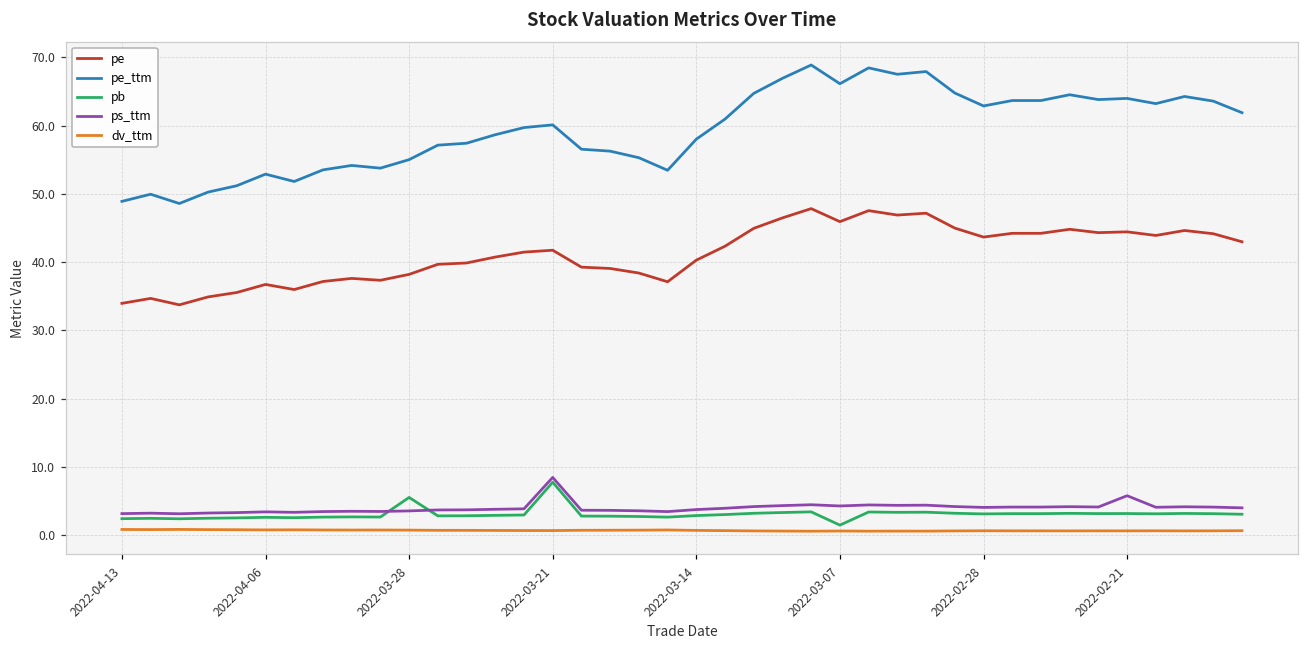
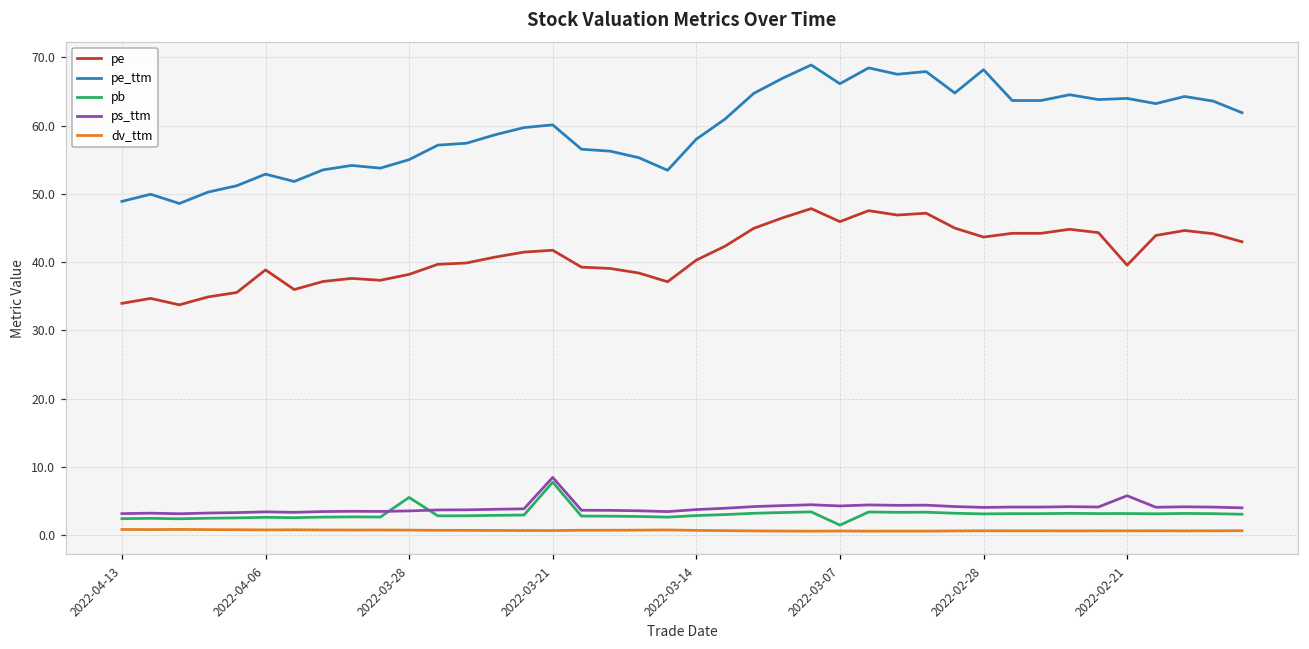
  {
    "pe": {
      "2022-04-13": 34,
-     "2022-04-06": 37,
+     "2022-04-06": 39,
      "2022-03-28": 38,
      "2022-03-21": 42,
      "2022-03-14": 40,
      "2022-03-07": 46,
      "2022-02-28": 44,
-     "2022-02-21": 44
+     "2022-02-21": 40
    },
    "pe_ttm": {
      "2022-04-13": 49,
      "2022-04-06": 53,
      "2022-03-28": 55,
      "2022-03-21": 60,
      "2022-03-14": 58,
      "2022-03-07": 66,
-     "2022-02-28": 63,
+     "2022-02-28": 68,
      "2022-02-21": 64
    },
    "pb": {
      "2022-04-13": 2,
      "2022-04-06": 3,
      "2022-03-28": 6,
      "2022-03-21": 8,
      "2022-03-14": 3,
      "2022-03-07": 2,
      "2022-02-28": 3,
      "2022-02-21": 3
    },
    "ps_ttm": {
      "2022-04-13": 3,
      "2022-04-06": 3,
      "2022-03-28": 4,
      "2022-03-21": 8,
      "2022-03-14": 4,
      "2022-03-07": 4,
      "2022-02-28": 4,
      "2022-02-21": 6
    },
    "dv_ttm": {
      "2022-04-13": 1,
      "2022-04-06": 1,
      "2022-03-28": 1,
      "2022-03-21": 1,
      "2022-03-14": 1,
      "2022-03-07": 1,
      "2022-02-28": 1,
      "2022-02-21": 1
    }
  }
